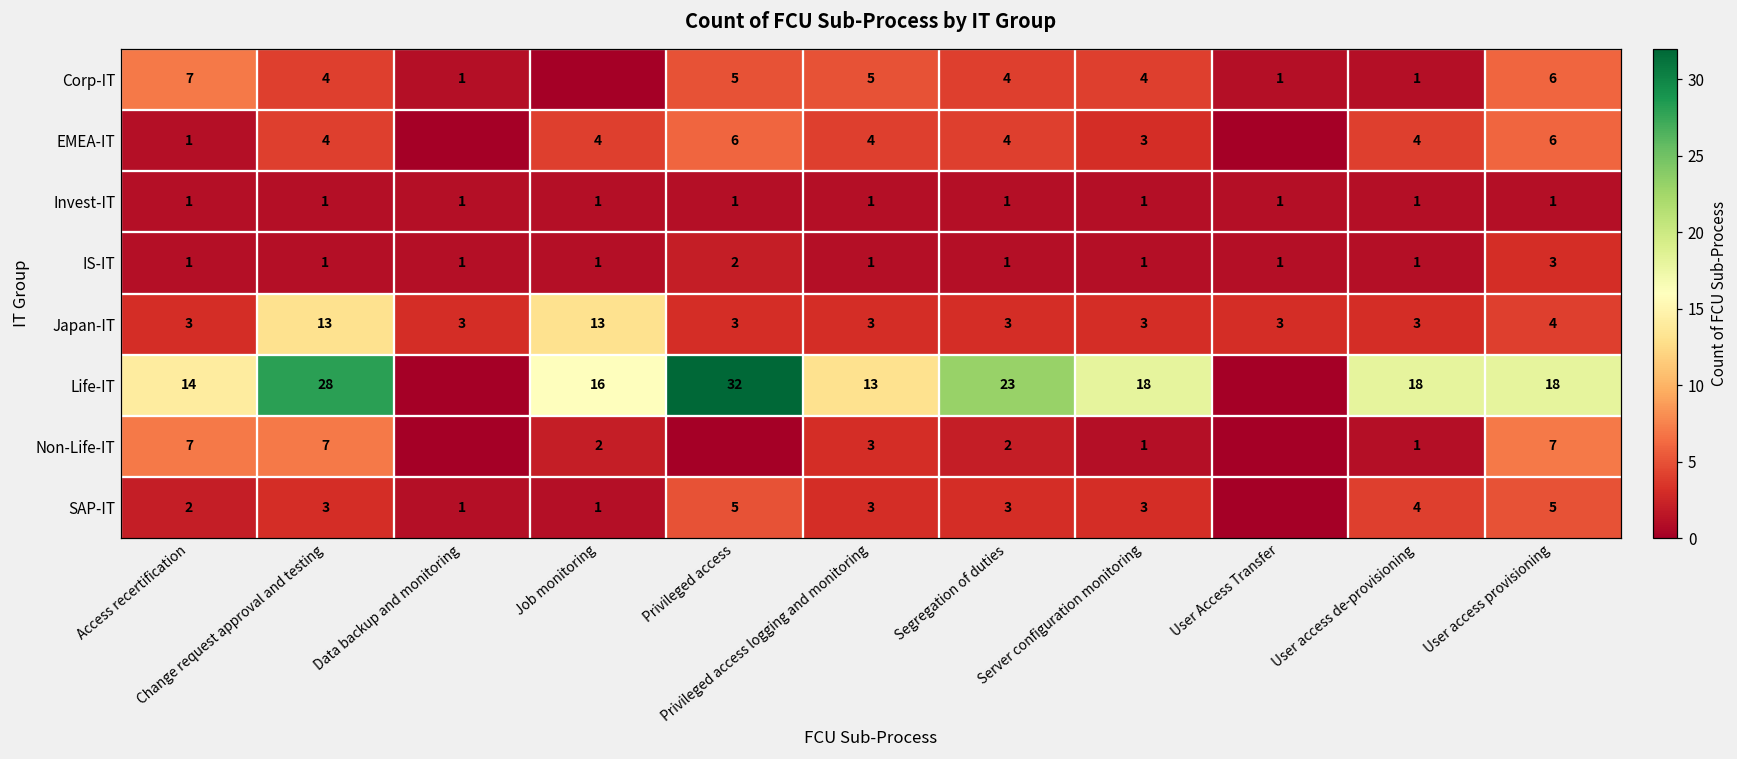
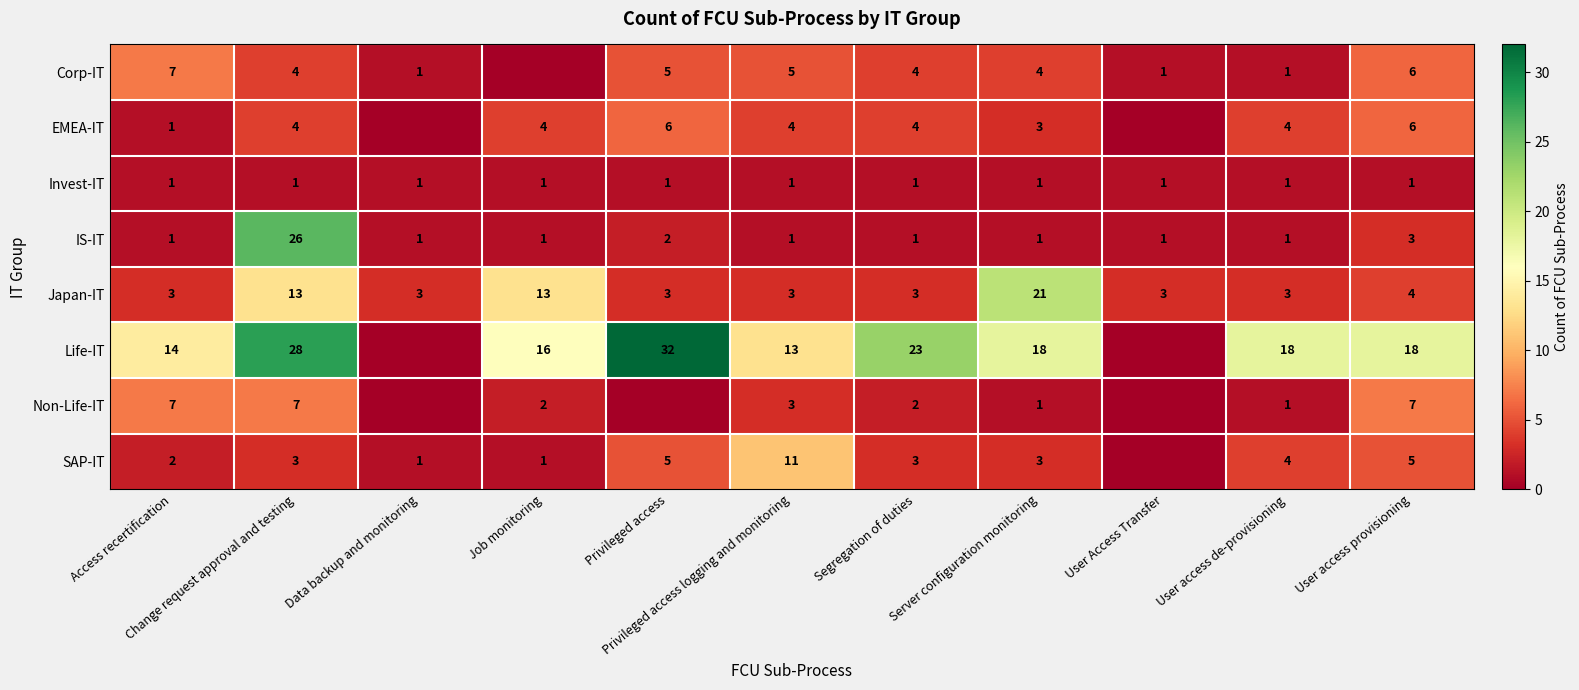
  {
    "Corp-IT": {
      "Access recertification": 7,
      "Change request approval and testing": 4,
      "Data backup and monitoring": 1,
      "Privileged access": 5,
      "Privileged access logging and monitoring": 5,
      "Segregation of duties": 4,
      "Server configuration monitoring": 4,
      "User Access Transfer": 1,
      "User access de-provisioning": 1,
      "User access provisioning": 6
    },
    "EMEA-IT": {
      "Access recertification": 1,
      "Change request approval and testing": 4,
      "Job monitoring": 4,
      "Privileged access": 6,
      "Privileged access logging and monitoring": 4,
      "Segregation of duties": 4,
      "Server configuration monitoring": 3,
      "User access de-provisioning": 4,
      "User access provisioning": 6
    },
    "Invest-IT": {
      "Access recertification": 1,
      "Change request approval and testing": 1,
      "Data backup and monitoring": 1,
      "Job monitoring": 1,
      "Privileged access": 1,
      "Privileged access logging and monitoring": 1,
      "Segregation of duties": 1,
      "Server configuration monitoring": 1,
      "User Access Transfer": 1,
      "User access de-provisioning": 1,
      "User access provisioning": 1
    },
    "IS-IT": {
      "Access recertification": 1,
-     "Change request approval and testing": 1,
+     "Change request approval and testing": 26,
      "Data backup and monitoring": 1,
      "Job monitoring": 1,
      "Privileged access": 2,
      "Privileged access logging and monitoring": 1,
      "Segregation of duties": 1,
      "Server configuration monitoring": 1,
      "User Access Transfer": 1,
      "User access de-provisioning": 1,
      "User access provisioning": 3
    },
    "Japan-IT": {
      "Access recertification": 3,
      "Change request approval and testing": 13,
      "Data backup and monitoring": 3,
      "Job monitoring": 13,
      "Privileged access": 3,
      "Privileged access logging and monitoring": 3,
      "Segregation of duties": 3,
-     "Server configuration monitoring": 3,
+     "Server configuration monitoring": 21,
      "User Access Transfer": 3,
      "User access de-provisioning": 3,
      "User access provisioning": 4
    },
    "Life-IT": {
      "Access recertification": 14,
      "Change request approval and testing": 28,
      "Job monitoring": 16,
      "Privileged access": 32,
      "Privileged access logging and monitoring": 13,
      "Segregation of duties": 23,
      "Server configuration monitoring": 18,
      "User access de-provisioning": 18,
      "User access provisioning": 18
    },
    "Non-Life-IT": {
      "Access recertification": 7,
      "Change request approval and testing": 7,
      "Job monitoring": 2,
      "Privileged access logging and monitoring": 3,
      "Segregation of duties": 2,
      "Server configuration monitoring": 1,
      "User access de-provisioning": 1,
      "User access provisioning": 7
    },
    "SAP-IT": {
      "Access recertification": 2,
      "Change request approval and testing": 3,
      "Data backup and monitoring": 1,
      "Job monitoring": 1,
      "Privileged access": 5,
-     "Privileged access logging and monitoring": 3,
+     "Privileged access logging and monitoring": 11,
      "Segregation of duties": 3,
      "Server configuration monitoring": 3,
      "User access de-provisioning": 4,
      "User access provisioning": 5
    }
  }
